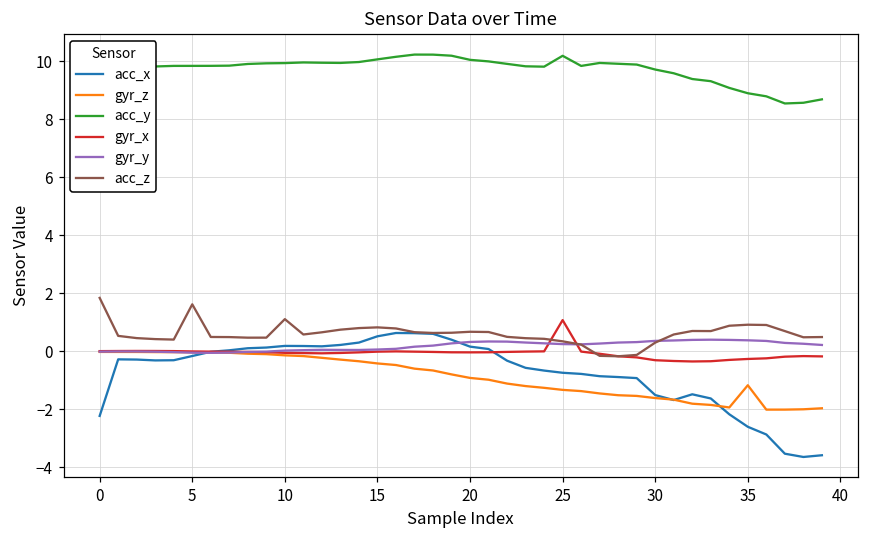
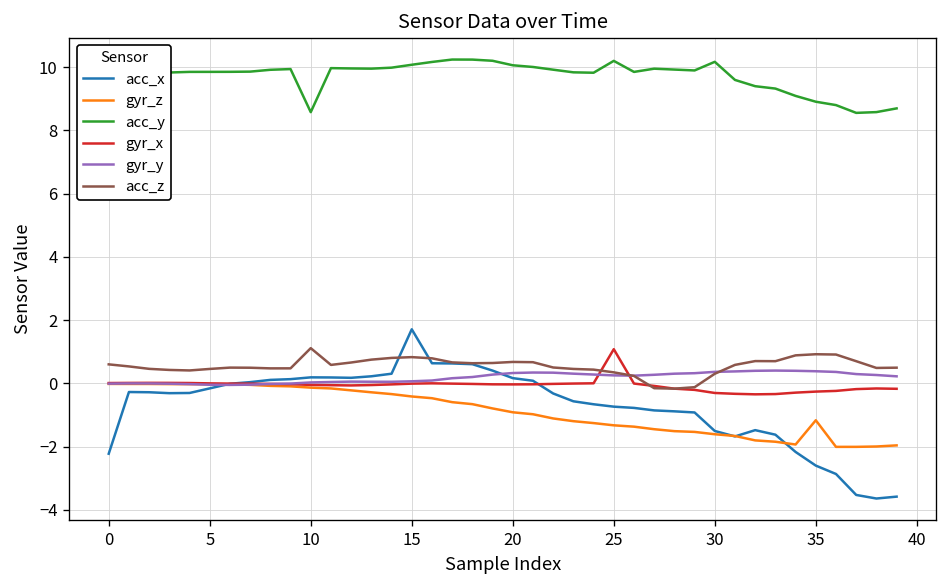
  {
    "acc_x": {
      "0": -2.2,
      "5": -0.2,
      "10": 0.2,
-     "15": 0.5,
+     "15": 1.7,
      "20": 0.2,
      "25": -0.7,
      "30": -1.5,
      "35": -2.6
    },
    "gyr_z": {
      "15": -0.4,
      "20": -0.9,
      "25": -1.3,
      "30": -1.6,
      "35": -1.2
    },
    "acc_y": {
      "5": 9.8,
-     "10": 9.9,
+     "10": 8.6,
      "15": 10.1,
      "20": 10.1,
      "25": 10.2,
-     "30": 9.7,
+     "30": 10.2,
      "35": 8.9
    },
    "gyr_x": {
      "20": 0.0,
      "25": 1.1,
      "30": -0.3,
      "35": -0.3
    },
    "gyr_y": {
      "20": 0.3,
      "35": 0.4
    },
    "acc_z": {
-     "0": 1.8,
-     "5": 1.6,
+     "0": 0.6,
+     "5": 0.5,
      "10": 1.1,
      "15": 0.8,
      "20": 0.7,
      "35": 0.9
    }
  }
